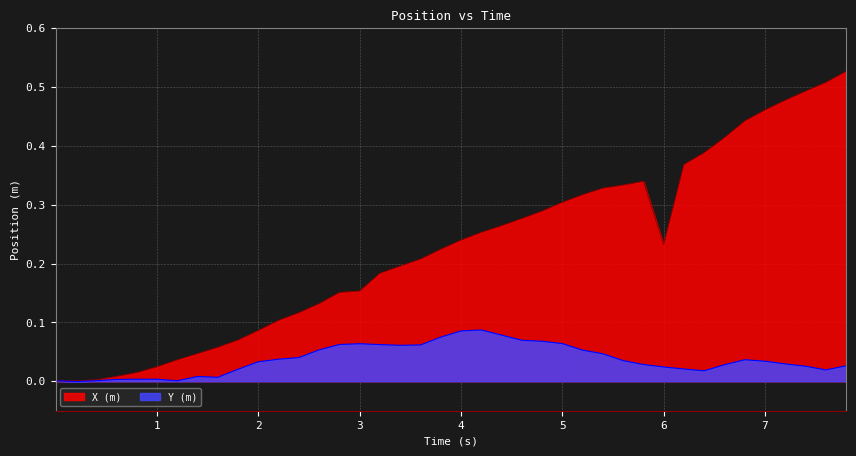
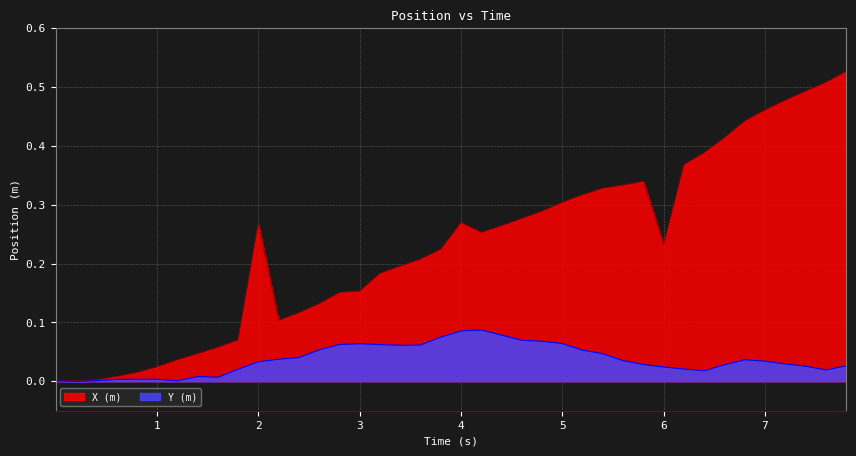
  {
    "X (m)": {
      "1": 0.02,
-     "2": 0.09,
+     "2": 0.27,
      "3": 0.15,
-     "4": 0.24,
+     "4": 0.27,
      "5": 0.30,
      "6": 0.23,
      "7": 0.46
    }
  }
